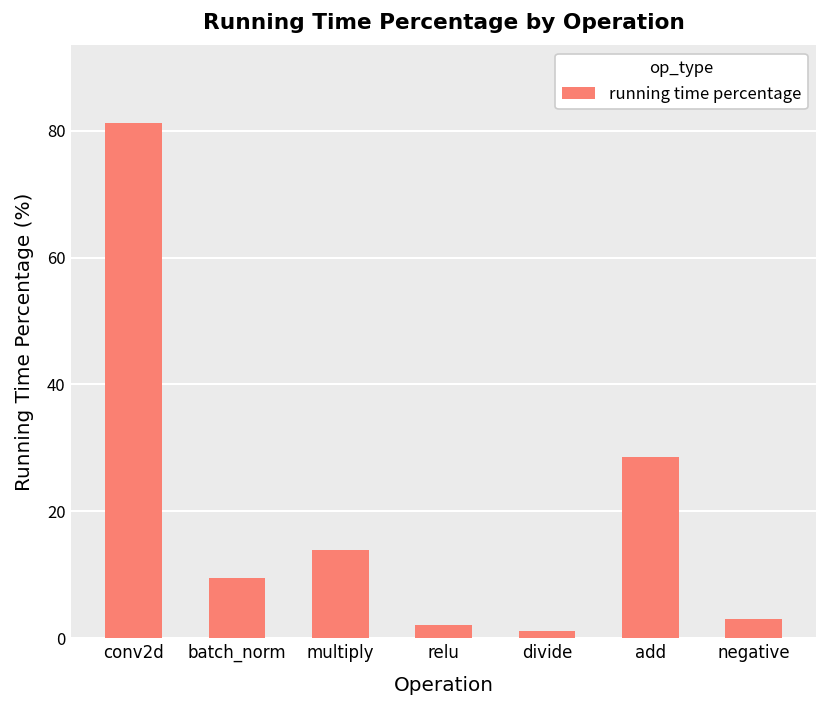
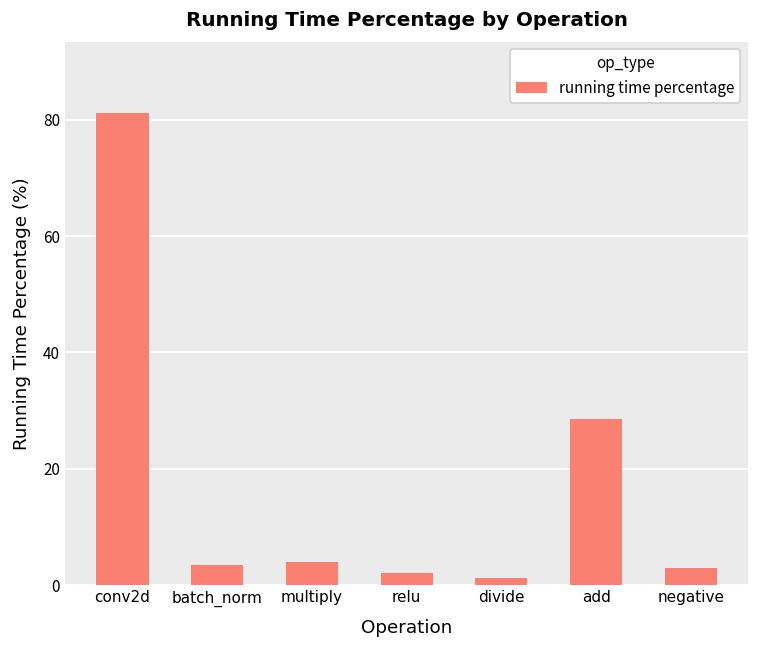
  {
    "conv2d": 81,
-   "batch_norm": 9,
-   "multiply": 14,
+   "batch_norm": 4,
+   "multiply": 4,
    "relu": 2,
    "divide": 1,
    "add": 29,
    "negative": 3
  }
